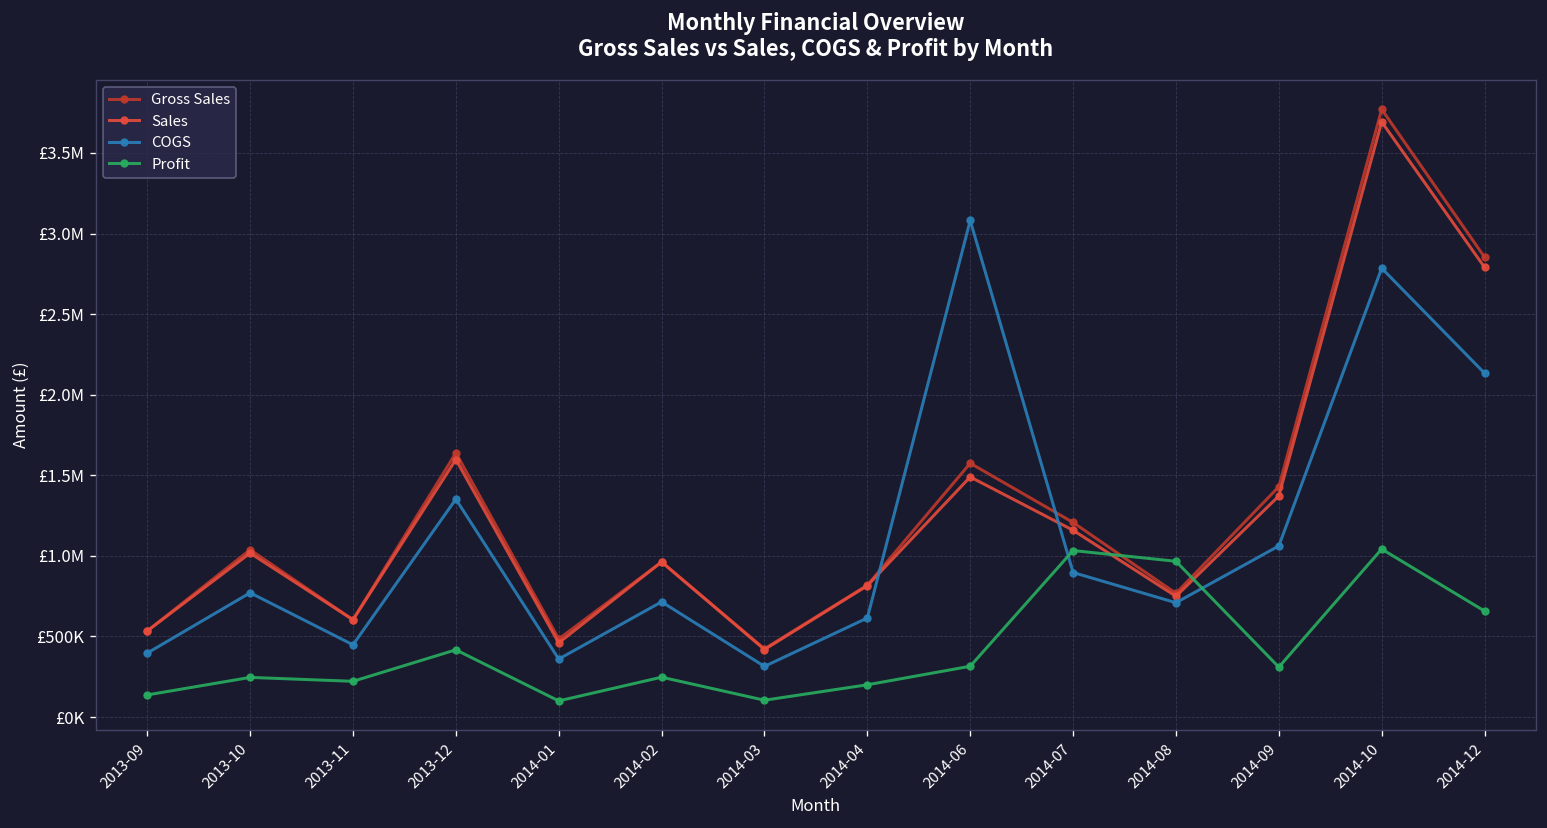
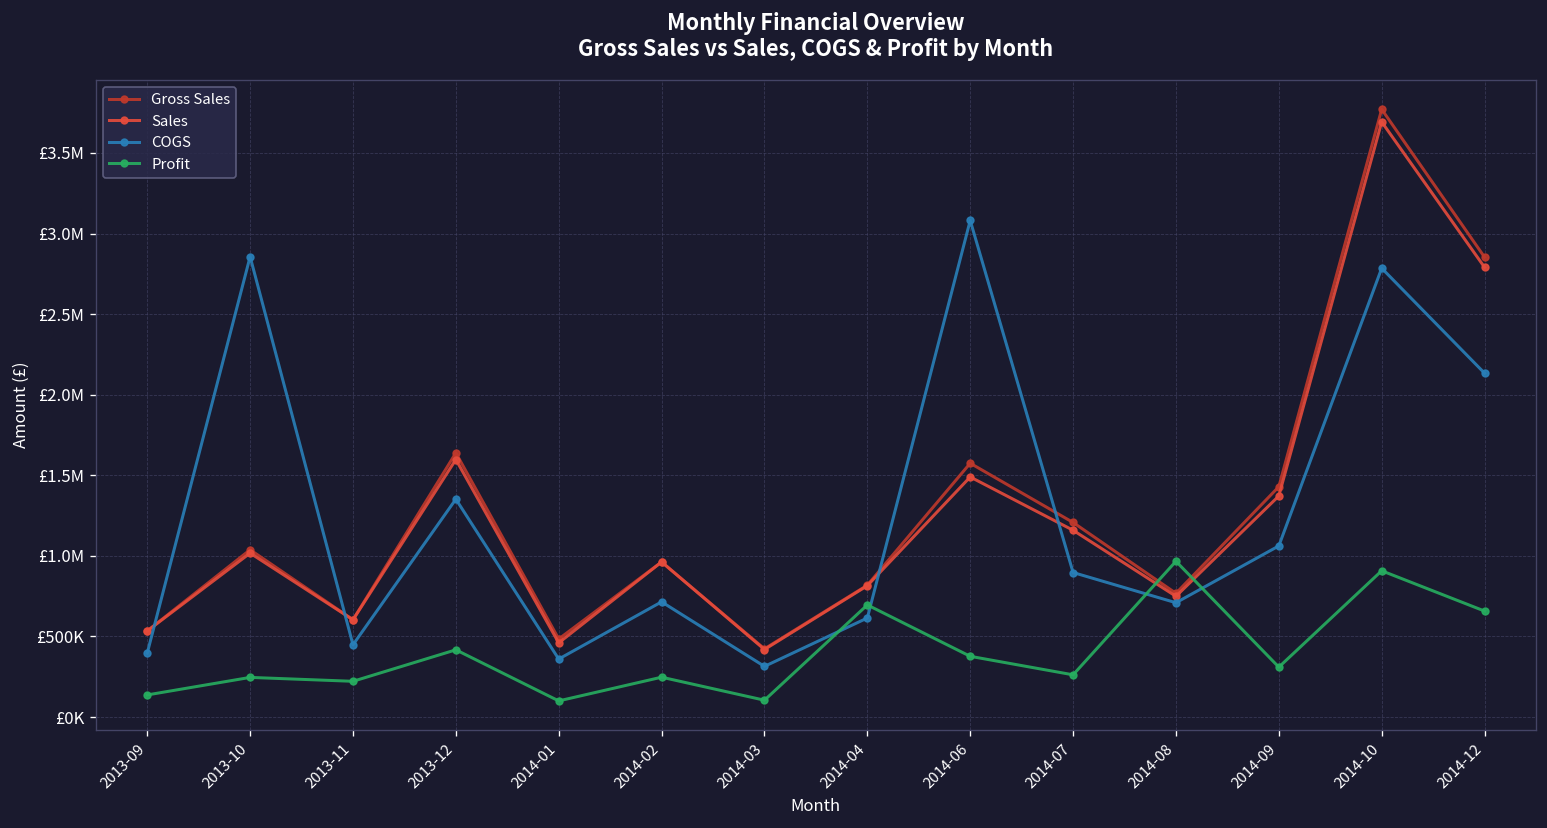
  {
    "COGS": {
      "2013-09": "£400000",
-     "2013-10": "£770000",
+     "2013-10": "£2860000",
      "2013-11": "£450000",
      "2013-12": "£1350000",
      "2014-01": "£360000",
      "2014-02": "£720000",
      "2014-03": "£310000",
      "2014-04": "£610000",
      "2014-06": "£3080000",
      "2014-07": "£900000",
      "2014-08": "£710000",
      "2014-09": "£1060000",
      "2014-10": "£2790000",
      "2014-12": "£2130000"
    },
    "Profit": {
      "2013-09": "£140000",
      "2013-10": "£250000",
      "2013-11": "£220000",
      "2013-12": "£420000",
      "2014-01": "£100000",
      "2014-02": "£250000",
      "2014-03": "£100000",
-     "2014-04": "£200000",
-     "2014-06": "£320000",
-     "2014-07": "£1030000",
+     "2014-04": "£700000",
+     "2014-06": "£380000",
+     "2014-07": "£260000",
      "2014-08": "£970000",
      "2014-09": "£310000",
-     "2014-10": "£1040000",
+     "2014-10": "£910000",
      "2014-12": "£660000"
    }
  }
